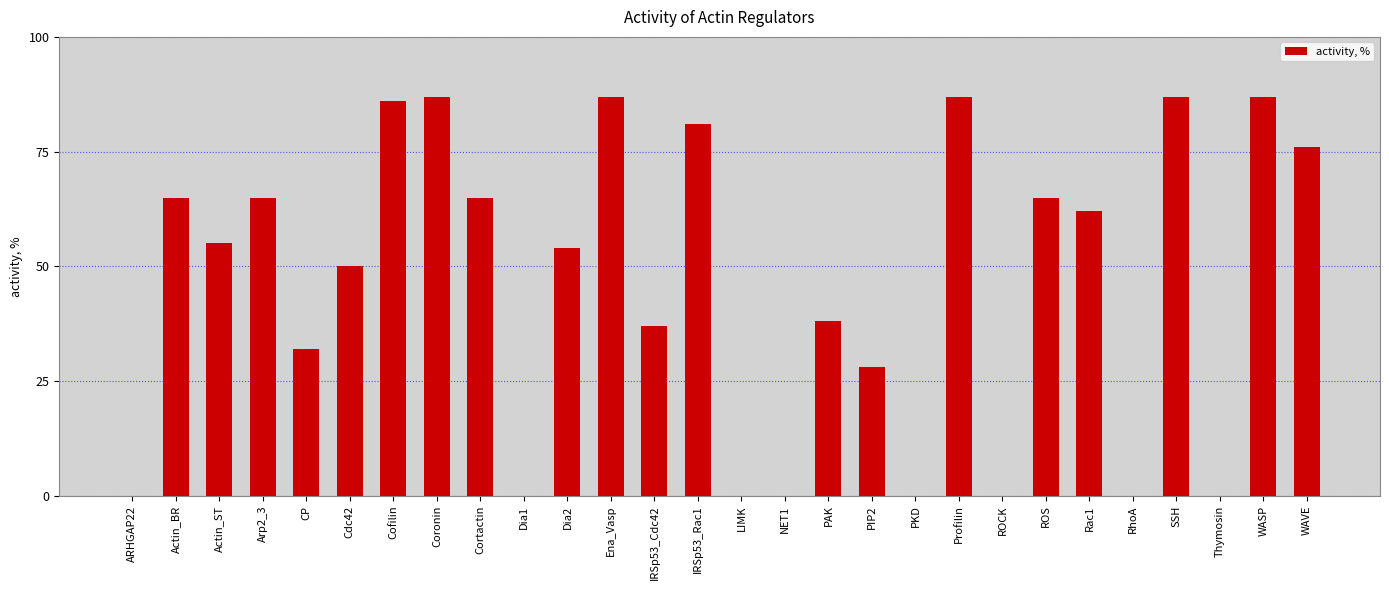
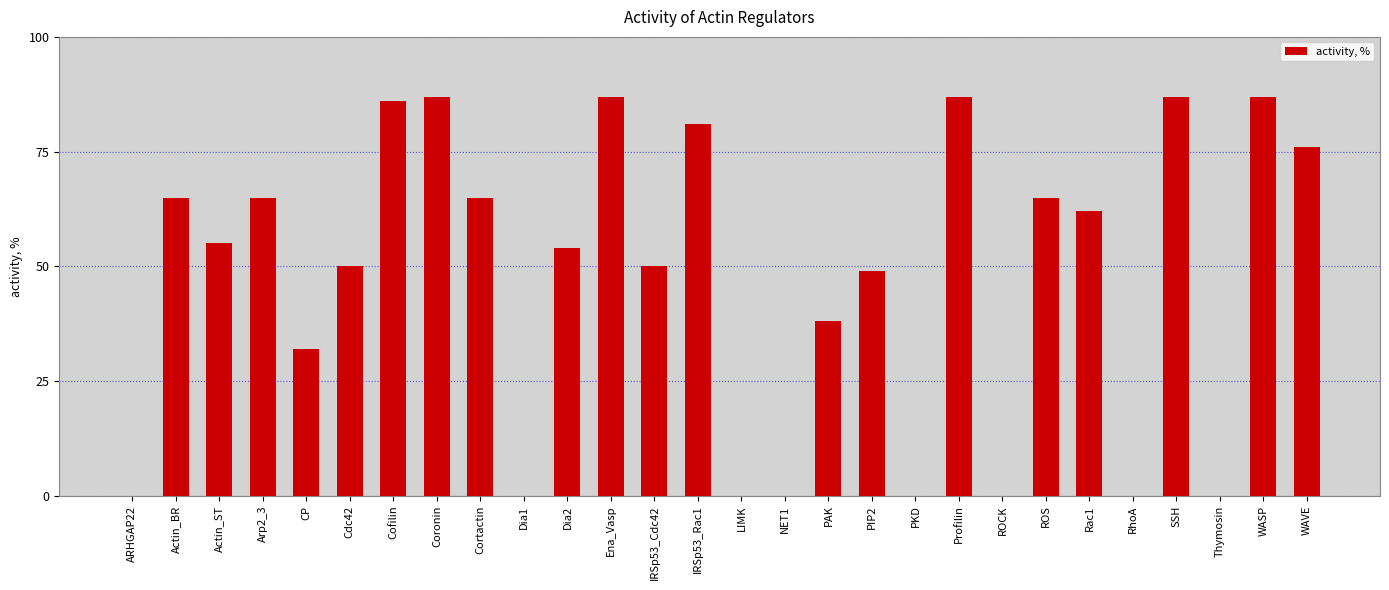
  {
    "ARHGAP22": 0,
    "Actin_BR": 65,
    "Actin_ST": 55,
    "Arp2_3": 65,
    "CP": 32,
    "Cdc42": 50,
    "Cofilin": 86,
    "Coronin": 87,
    "Cortactin": 65,
    "Dia1": 0,
    "Dia2": 54,
    "Ena_Vasp": 87,
-   "IRSp53_Cdc42": 37,
+   "IRSp53_Cdc42": 50,
    "IRSp53_Rac1": 81,
    "LIMK": 0,
    "NET1": 0,
    "PAK": 38,
-   "PIP2": 28,
+   "PIP2": 49,
    "PKD": 0,
    "Profilin": 87,
    "ROCK": 0,
    "ROS": 65,
    "Rac1": 62,
    "RhoA": 0,
    "SSH": 87,
    "Thymosin": 0,
    "WASP": 87,
    "WAVE": 76
  }
